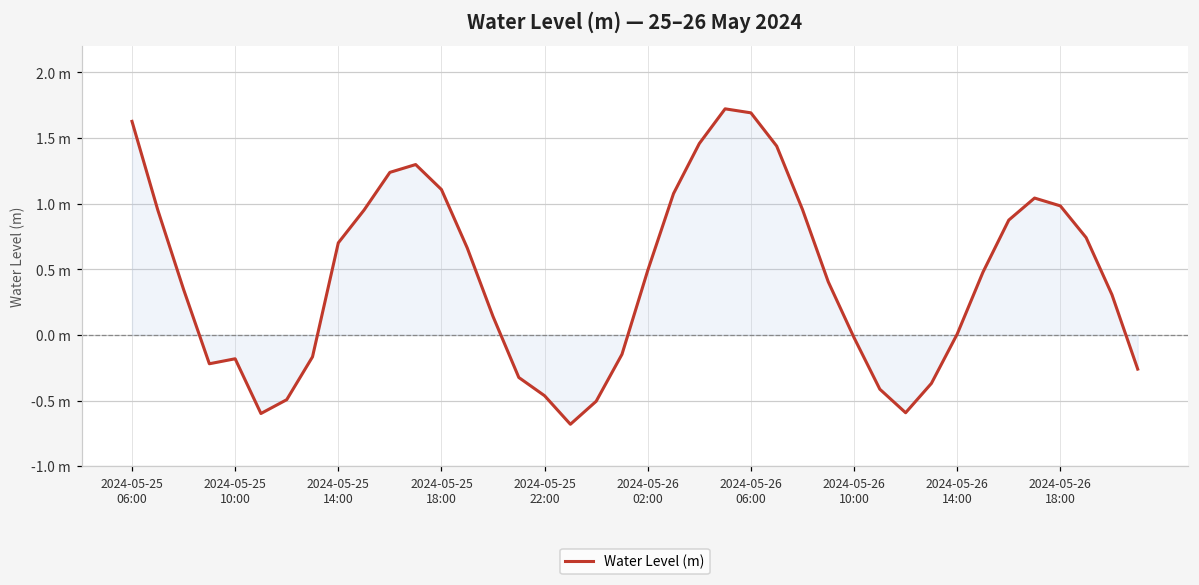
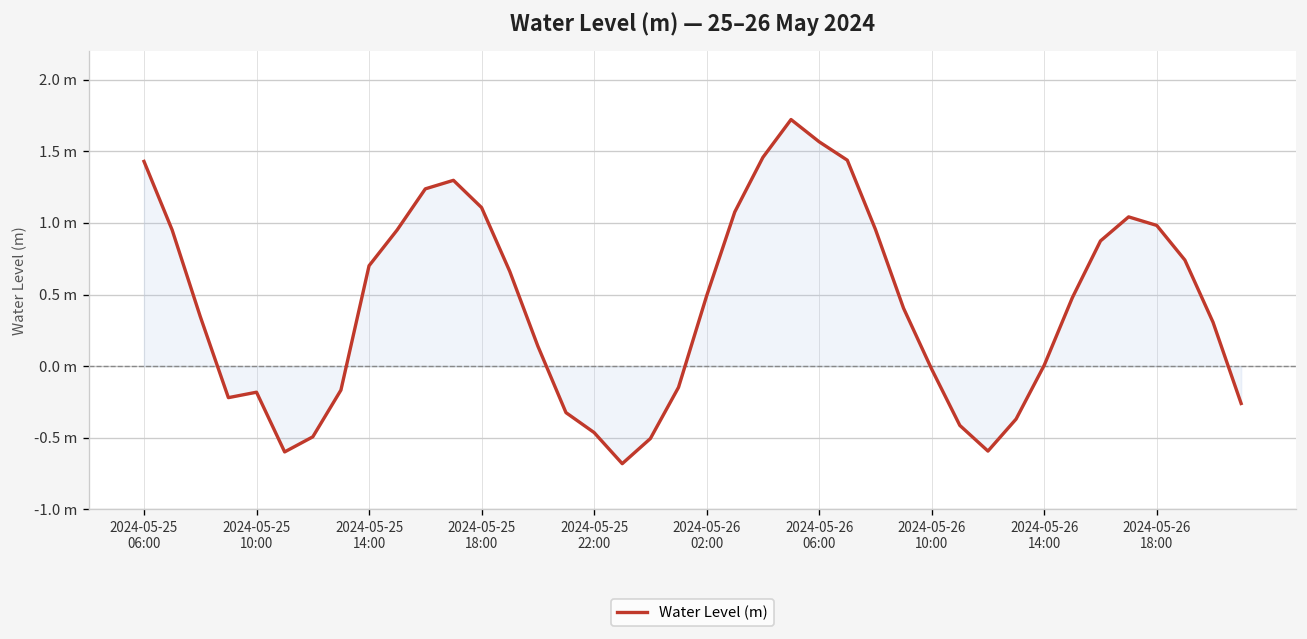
  {
    "Water Level (m)": {
-     "2024-05-25 06:00": "1.63 m",
+     "2024-05-25 06:00": "1.43 m",
      "2024-05-25 10:00": "-0.18 m",
      "2024-05-25 22:00": "-0.46 m",
-     "2024-05-26 06:00": "1.69 m"
+     "2024-05-26 06:00": "1.57 m"
    }
  }
